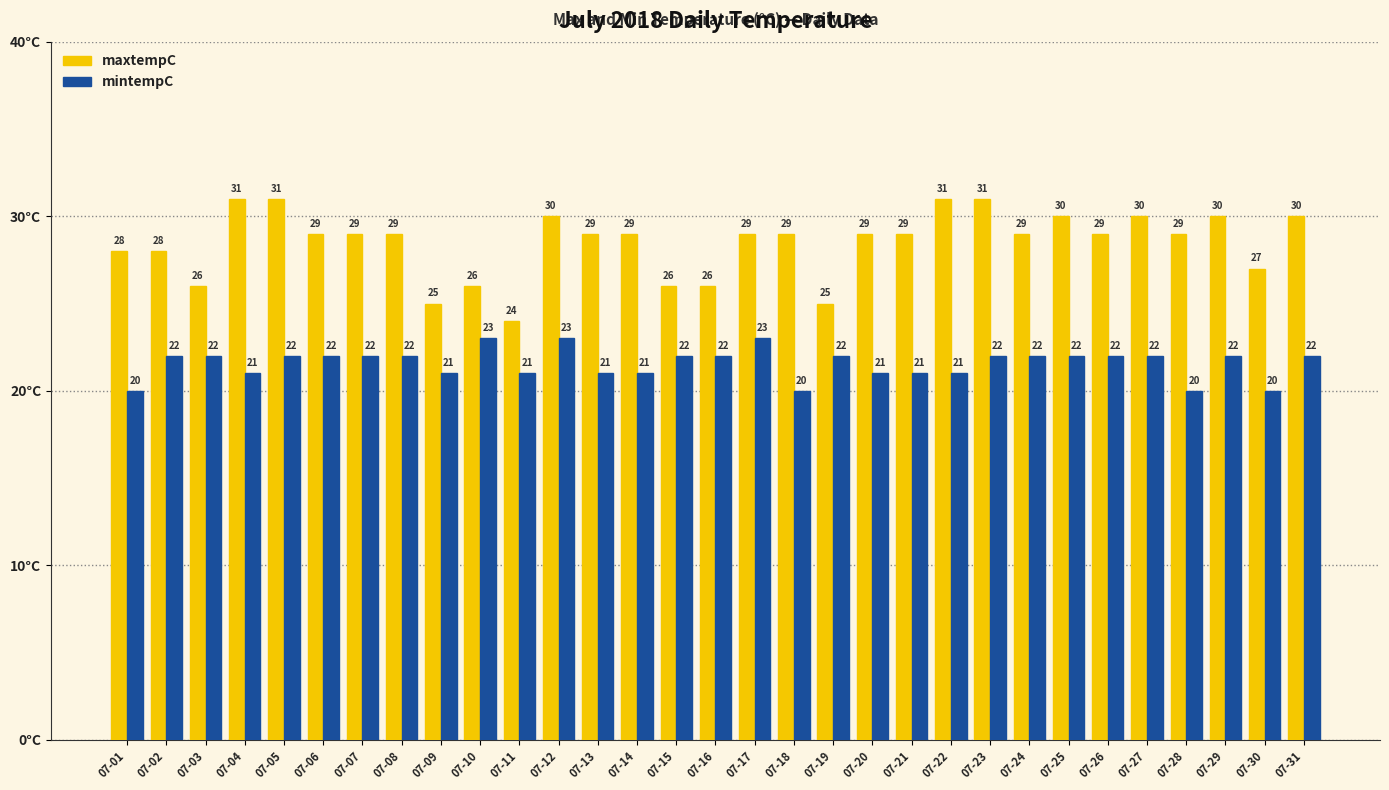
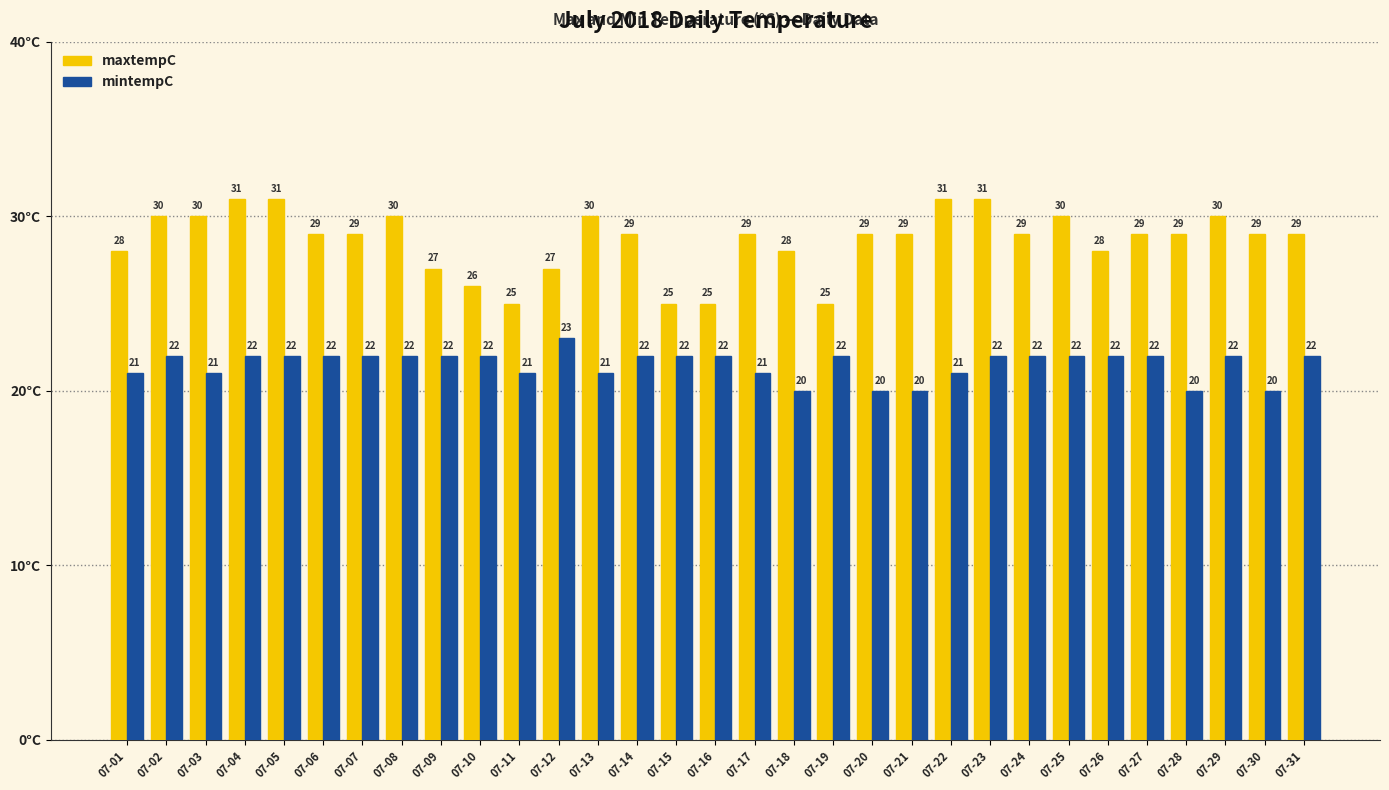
  {
    "maxtempC": {
      "07-01": 28,
-     "07-02": 28,
-     "07-03": 26,
+     "07-02": 30,
+     "07-03": 30,
      "07-04": 31,
      "07-05": 31,
      "07-06": 29,
      "07-07": 29,
-     "07-08": 29,
-     "07-09": 25,
+     "07-08": 30,
+     "07-09": 27,
      "07-10": 26,
-     "07-11": 24,
-     "07-12": 30,
-     "07-13": 29,
+     "07-11": 25,
+     "07-12": 27,
+     "07-13": 30,
      "07-14": 29,
-     "07-15": 26,
-     "07-16": 26,
+     "07-15": 25,
+     "07-16": 25,
      "07-17": 29,
-     "07-18": 29,
+     "07-18": 28,
      "07-19": 25,
      "07-20": 29,
      "07-21": 29,
      "07-22": 31,
      "07-23": 31,
      "07-24": 29,
      "07-25": 30,
-     "07-26": 29,
-     "07-27": 30,
+     "07-26": 28,
+     "07-27": 29,
      "07-28": 29,
      "07-29": 30,
-     "07-30": 27,
-     "07-31": 30
+     "07-30": 29,
+     "07-31": 29
    },
    "mintempC": {
-     "07-01": 20,
+     "07-01": 21,
      "07-02": 22,
-     "07-03": 22,
-     "07-04": 21,
+     "07-03": 21,
+     "07-04": 22,
      "07-05": 22,
      "07-06": 22,
      "07-07": 22,
      "07-08": 22,
-     "07-09": 21,
-     "07-10": 23,
+     "07-09": 22,
+     "07-10": 22,
      "07-11": 21,
      "07-12": 23,
      "07-13": 21,
-     "07-14": 21,
+     "07-14": 22,
      "07-15": 22,
      "07-16": 22,
-     "07-17": 23,
+     "07-17": 21,
      "07-18": 20,
      "07-19": 22,
-     "07-20": 21,
-     "07-21": 21,
+     "07-20": 20,
+     "07-21": 20,
      "07-22": 21,
      "07-23": 22,
      "07-24": 22,
      "07-25": 22,
      "07-26": 22,
      "07-27": 22,
      "07-28": 20,
      "07-29": 22,
      "07-30": 20,
      "07-31": 22
    }
  }
